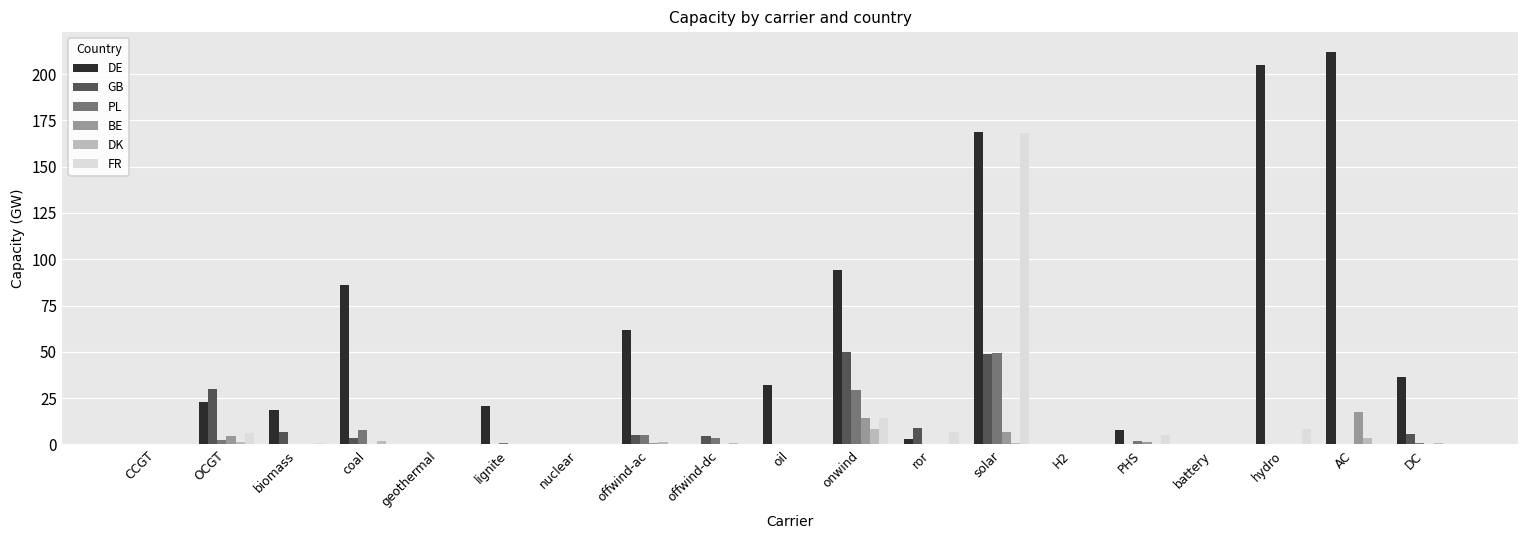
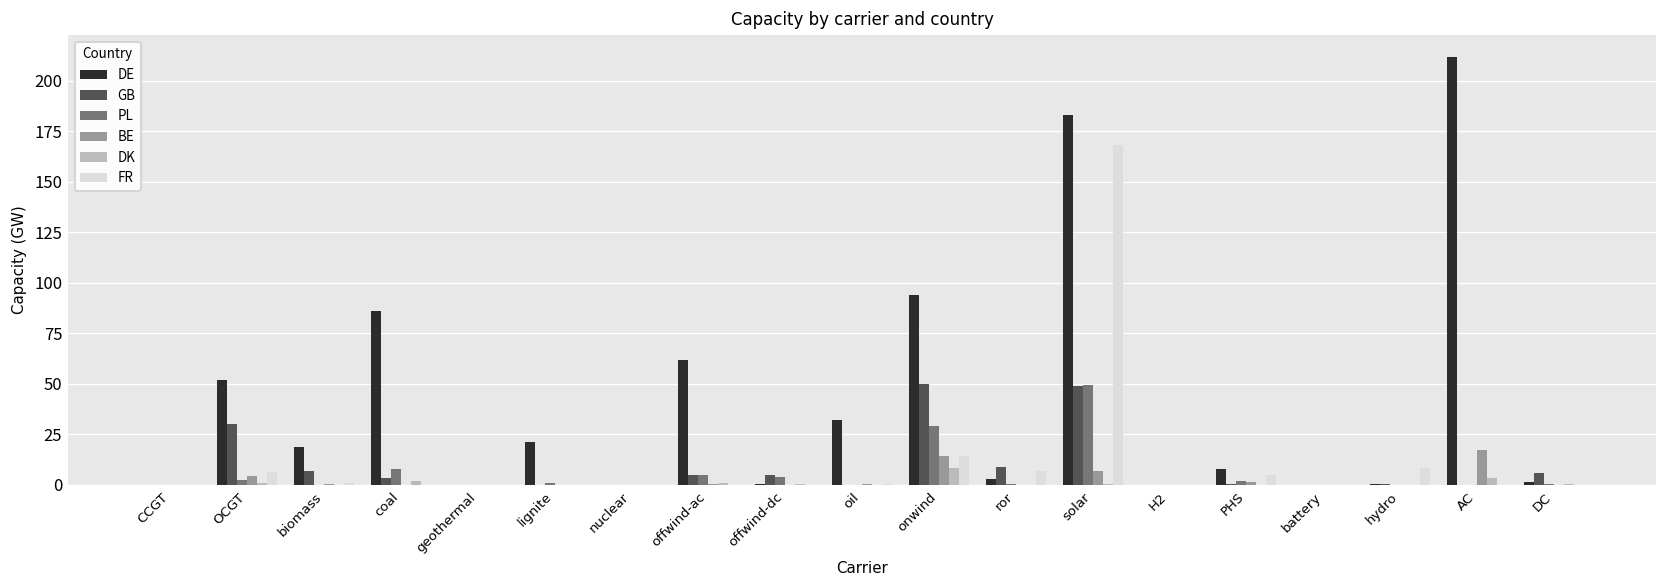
  {
    "DE": {
      "CCGT": 0,
-     "OCGT": 23,
+     "OCGT": 52,
      "biomass": 19,
      "coal": 86,
      "geothermal": 0,
      "lignite": 21,
      "nuclear": 0,
      "offwind-ac": 62,
      "oil": 32,
      "onwind": 94,
      "ror": 3,
-     "solar": 169,
+     "solar": 183,
      "H2": 0,
      "PHS": 8,
      "battery": 0,
-     "hydro": 205,
+     "hydro": 0,
      "AC": 212,
-     "DC": 37
+     "DC": 1
    }
  }
